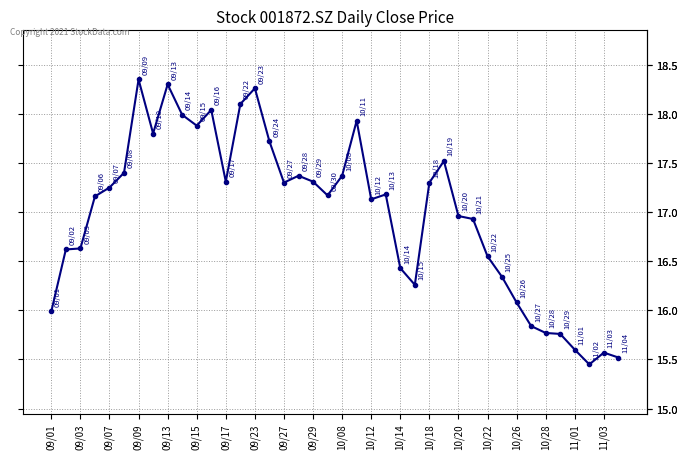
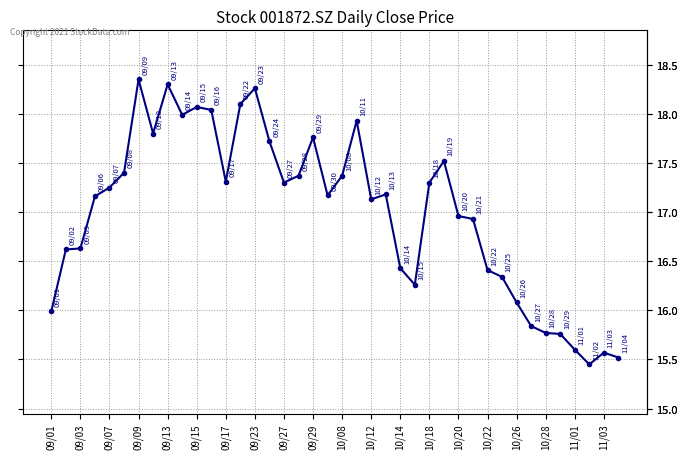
  {
-   "09/15": 17.9,
+   "09/15": 18.1,
    "09/27": 17.3,
-   "09/29": 17.3,
+   "09/29": 17.8,
    "10/12": 17.1,
    "10/18": 17.3,
-   "10/22": 16.6
+   "10/22": 16.4
  }
